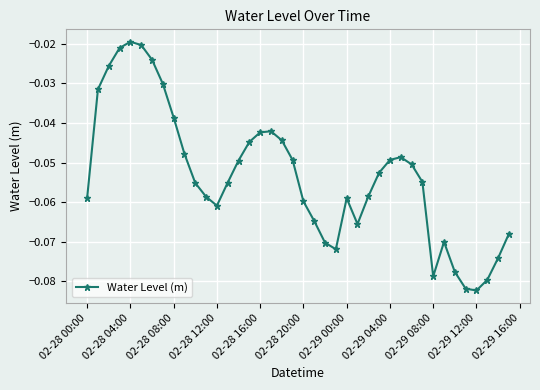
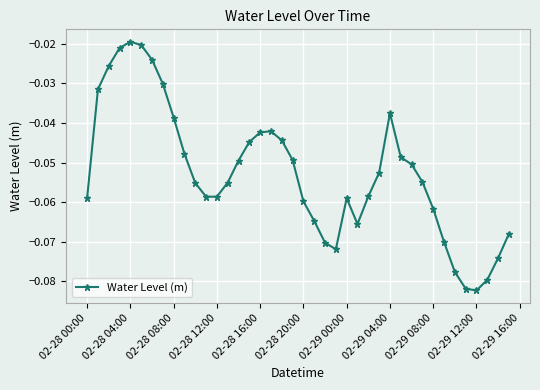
  {
    "02-28 00:00": -0.059,
    "02-28 04:00": -0.019,
    "02-28 08:00": -0.039,
-   "02-28 12:00": -0.061,
+   "02-28 12:00": -0.059,
    "02-28 16:00": -0.042,
    "02-28 20:00": -0.060,
    "02-29 00:00": -0.059,
-   "02-29 04:00": -0.049,
-   "02-29 08:00": -0.079,
+   "02-29 04:00": -0.038,
+   "02-29 08:00": -0.062,
    "02-29 12:00": -0.082
  }
